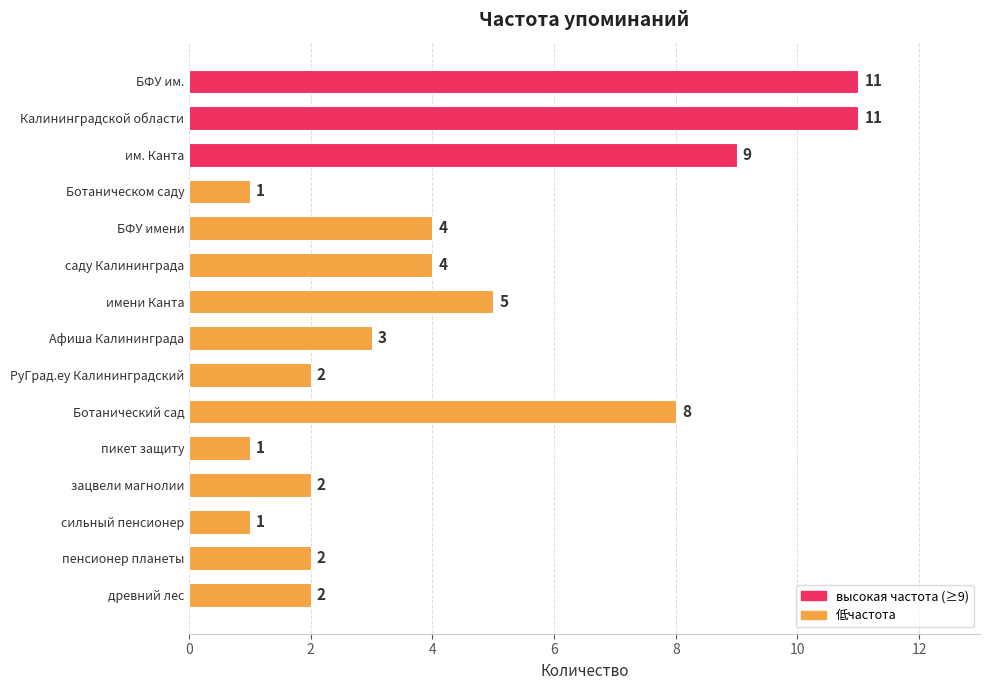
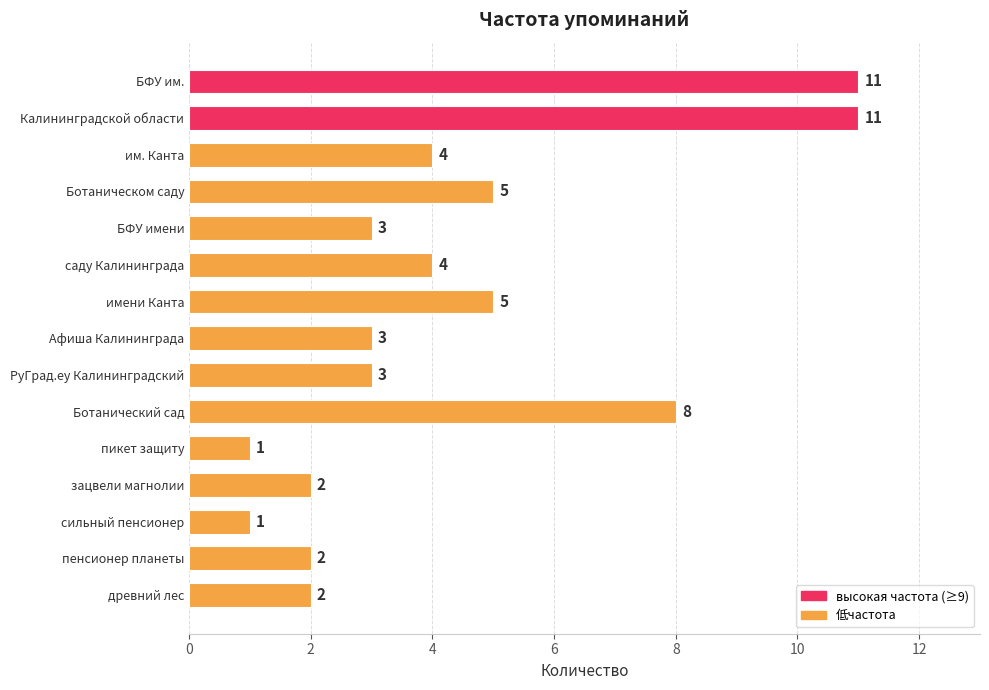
  {
    "БФУ им.": 11,
    "Калининградской области": 11,
-   "им. Канта": 9,
-   "Ботаническом саду": 1,
-   "БФУ имени": 4,
+   "им. Канта": 4,
+   "Ботаническом саду": 5,
+   "БФУ имени": 3,
    "саду Калининграда": 4,
    "имени Канта": 5,
    "Афиша Калининграда": 3,
-   "РуГрад.еу Калининградский": 2,
+   "РуГрад.еу Калининградский": 3,
    "Ботанический сад": 8,
    "пикет защиту": 1,
    "зацвели магнолии": 2,
    "сильный пенсионер": 1,
    "пенсионер планеты": 2,
    "древний лес": 2
  }
